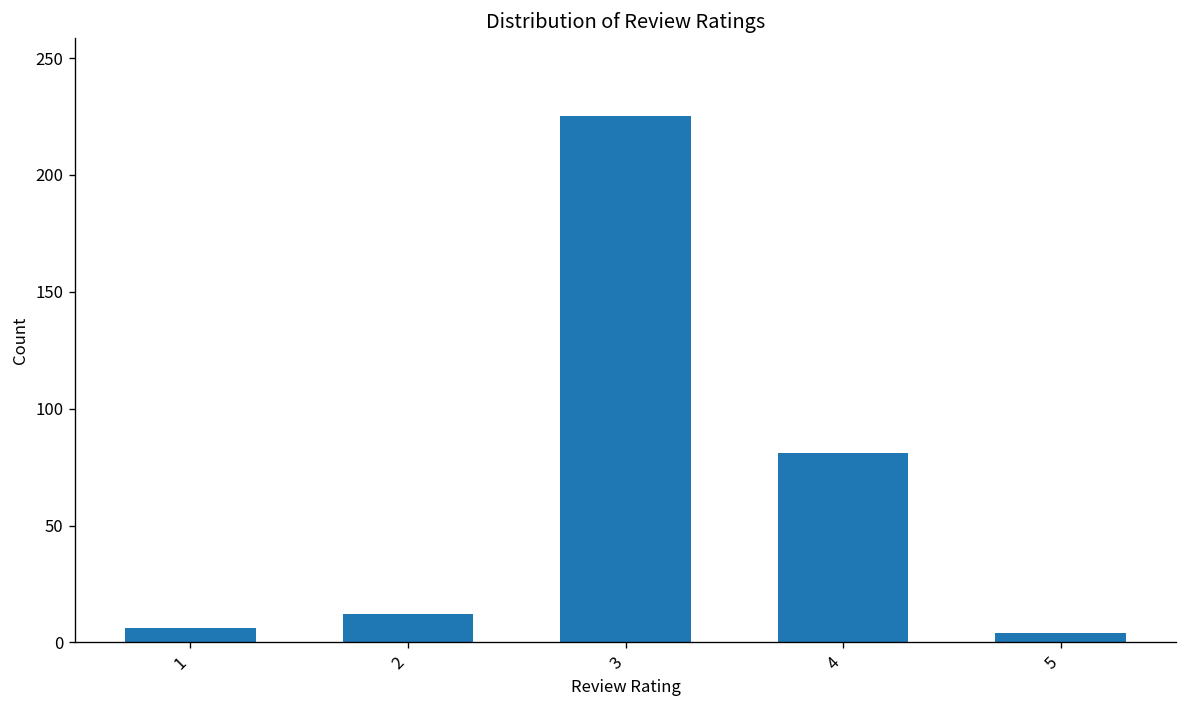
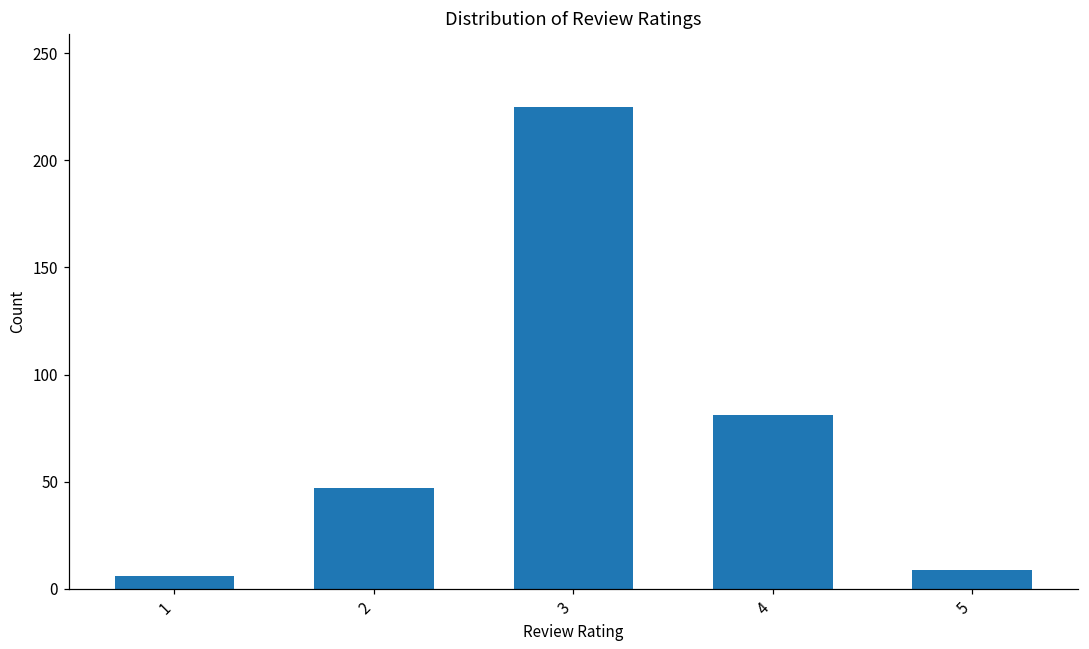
  {
    "1": 6,
-   "2": 12,
+   "2": 47,
    "3": 225,
    "4": 81,
-   "5": 4
+   "5": 9
  }
